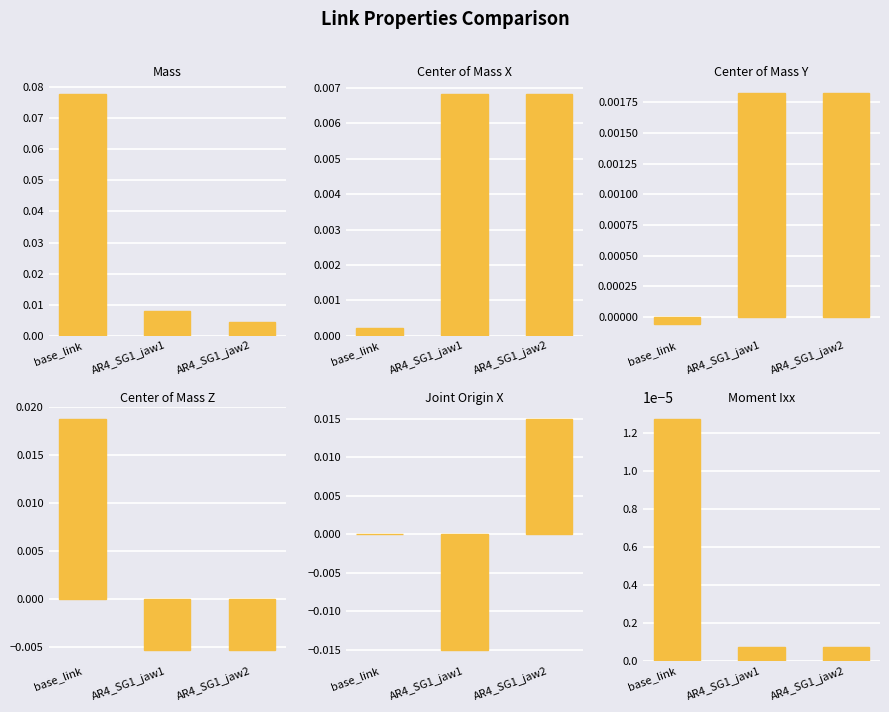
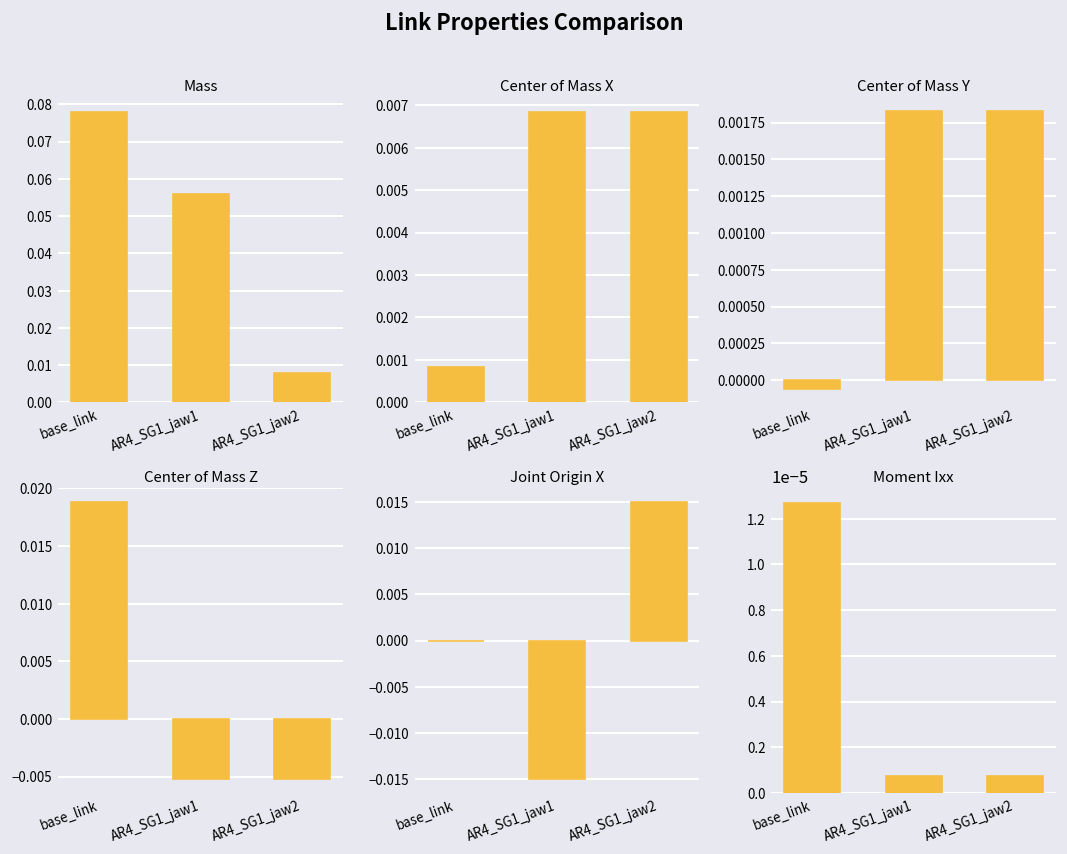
  {
    "Mass": {
      "base_link": 0.078,
-     "AR4_SG1_jaw1": 0.008,
-     "AR4_SG1_jaw2": 0.004
+     "AR4_SG1_jaw1": 0.056,
+     "AR4_SG1_jaw2": 0.008
    },
    "Center of Mass X": {
-     "base_link": 0.0002,
+     "base_link": 0.0008,
      "AR4_SG1_jaw1": 0.0068,
      "AR4_SG1_jaw2": 0.0068
    },
    "Center of Mass Y": {
      "base_link": -0.00006,
      "AR4_SG1_jaw1": 0.00183,
      "AR4_SG1_jaw2": 0.00183
    },
    "Center of Mass Z": {
      "base_link": 0.019,
      "AR4_SG1_jaw1": -0.005,
      "AR4_SG1_jaw2": -0.005
    },
    "Joint Origin X": {
      "base_link": 0.000,
      "AR4_SG1_jaw1": -0.015,
      "AR4_SG1_jaw2": 0.015
    },
    "Moment Ixx": {
      "base_link": 0.0000127,
      "AR4_SG1_jaw1": 0.0000008,
      "AR4_SG1_jaw2": 0.0000008
    }
  }
